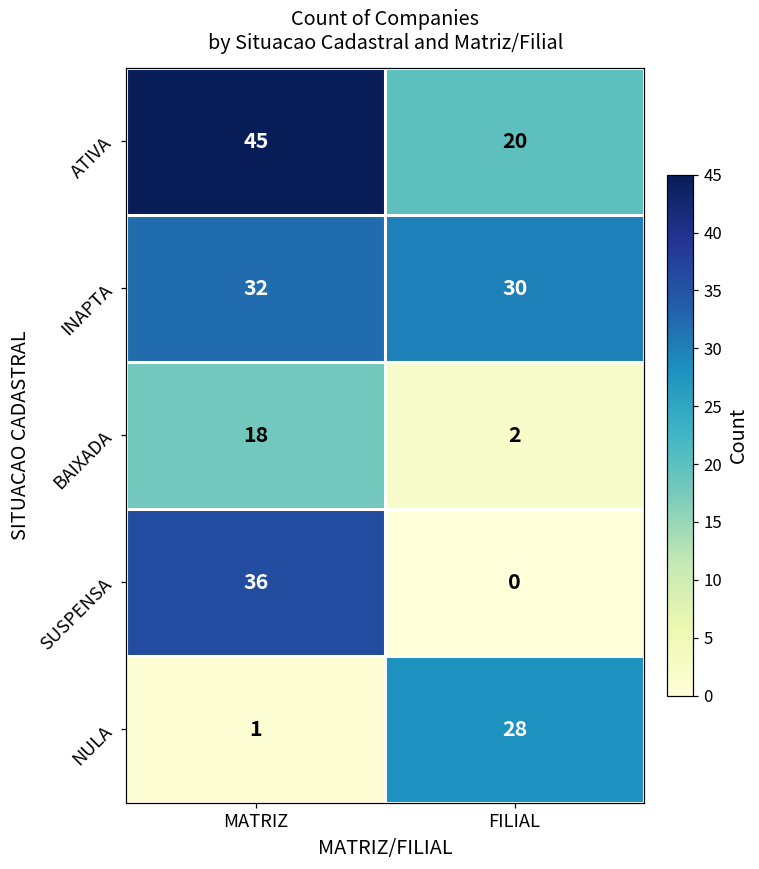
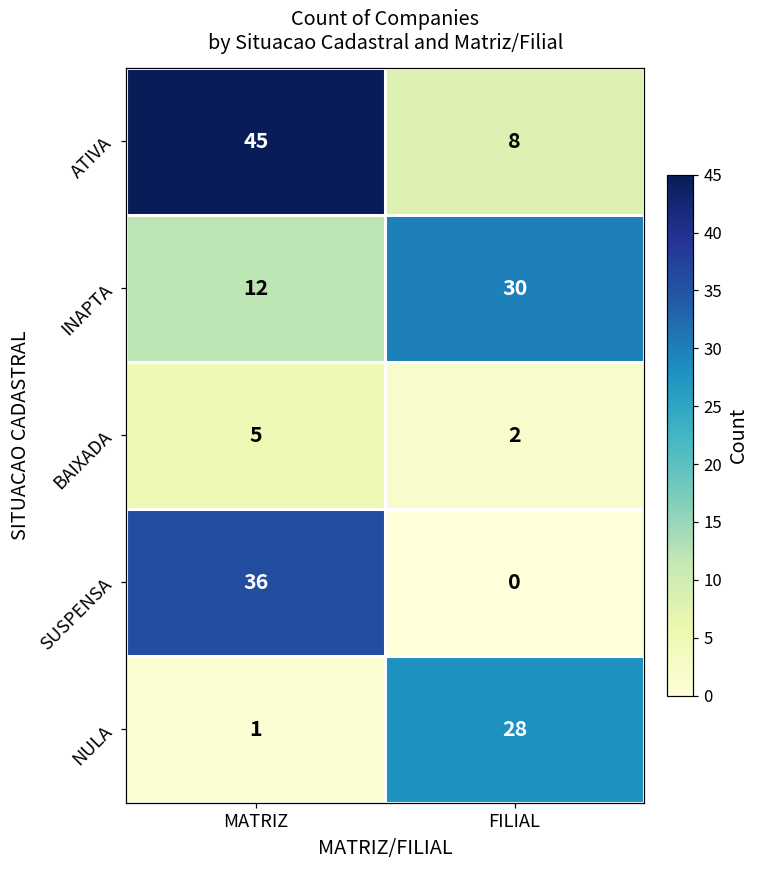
  {
    "ATIVA": {
      "MATRIZ": 45,
-     "FILIAL": 20
+     "FILIAL": 8
    },
    "INAPTA": {
-     "MATRIZ": 32,
+     "MATRIZ": 12,
      "FILIAL": 30
    },
    "BAIXADA": {
-     "MATRIZ": 18,
+     "MATRIZ": 5,
      "FILIAL": 2
    },
    "SUSPENSA": {
      "MATRIZ": 36,
      "FILIAL": 0
    },
    "NULA": {
      "MATRIZ": 1,
      "FILIAL": 28
    }
  }
